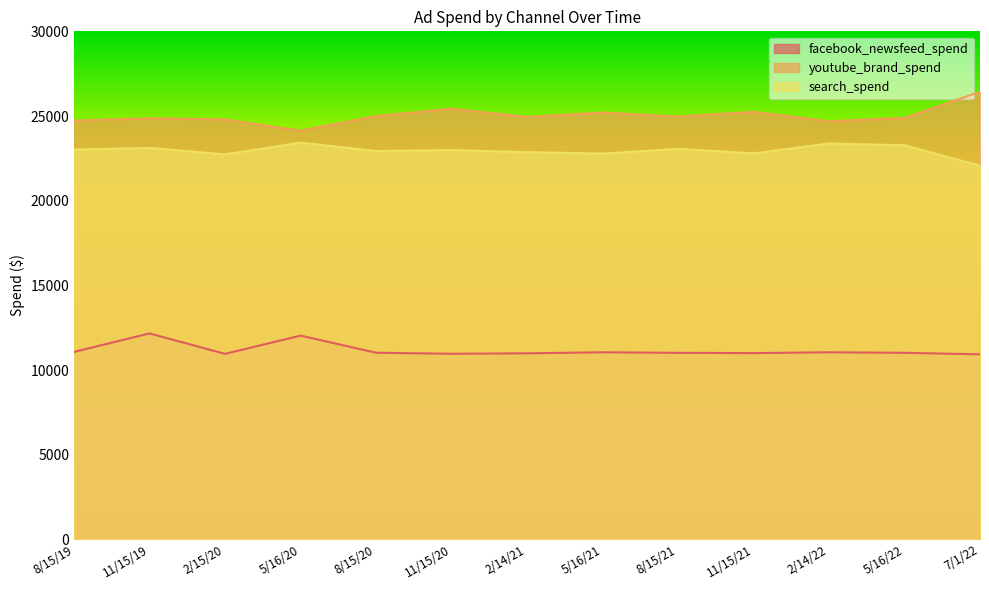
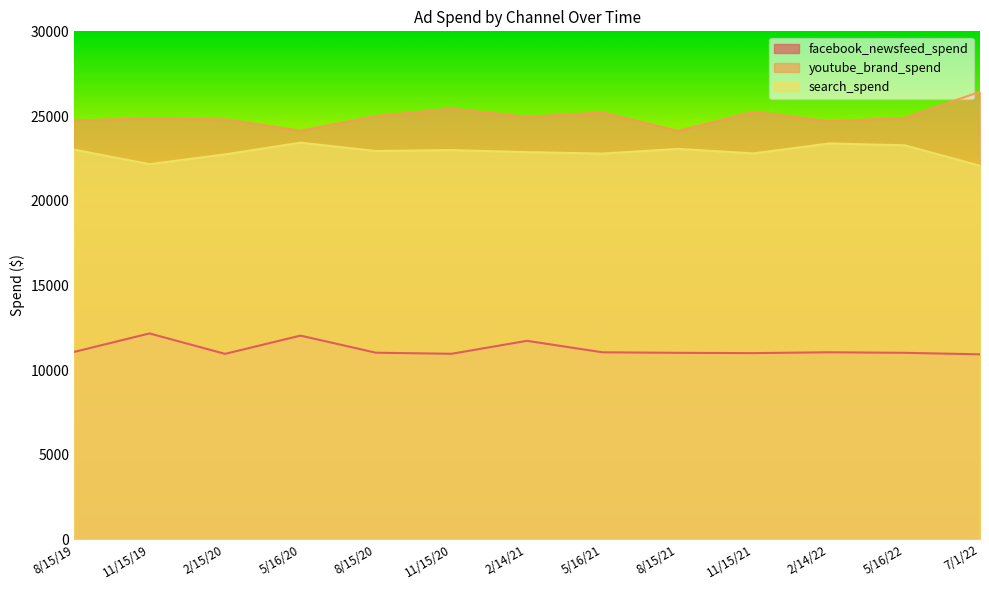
  {
    "facebook_newsfeed_spend": {
      "8/15/19": 11100,
      "11/15/19": 12200,
      "2/15/20": 11000,
      "5/16/20": 12000,
      "8/15/20": 11000,
      "11/15/20": 11000,
-     "2/14/21": 11000,
+     "2/14/21": 11700,
      "5/16/21": 11000,
      "8/15/21": 11000,
      "11/15/21": 11000,
      "2/14/22": 11000,
      "5/16/22": 11000,
      "7/1/22": 10900
    },
    "youtube_brand_spend": {
      "8/15/19": 24700,
      "11/15/19": 24900,
      "2/15/20": 24800,
      "5/16/20": 24100,
      "8/15/20": 25000,
      "11/15/20": 25400,
      "2/14/21": 24900,
      "5/16/21": 25200,
-     "8/15/21": 25000,
+     "8/15/21": 24100,
      "11/15/21": 25200,
      "2/14/22": 24700,
      "5/16/22": 24900,
      "7/1/22": 26400
    },
    "search_spend": {
      "8/15/19": 23000,
-     "11/15/19": 23100,
+     "11/15/19": 22200,
      "2/15/20": 22700,
      "5/16/20": 23400,
      "8/15/20": 22900,
      "11/15/20": 23000,
      "2/14/21": 22900,
      "5/16/21": 22800,
      "8/15/21": 23100,
      "11/15/21": 22800,
      "2/14/22": 23400,
      "5/16/22": 23300,
      "7/1/22": 22100
    }
  }
